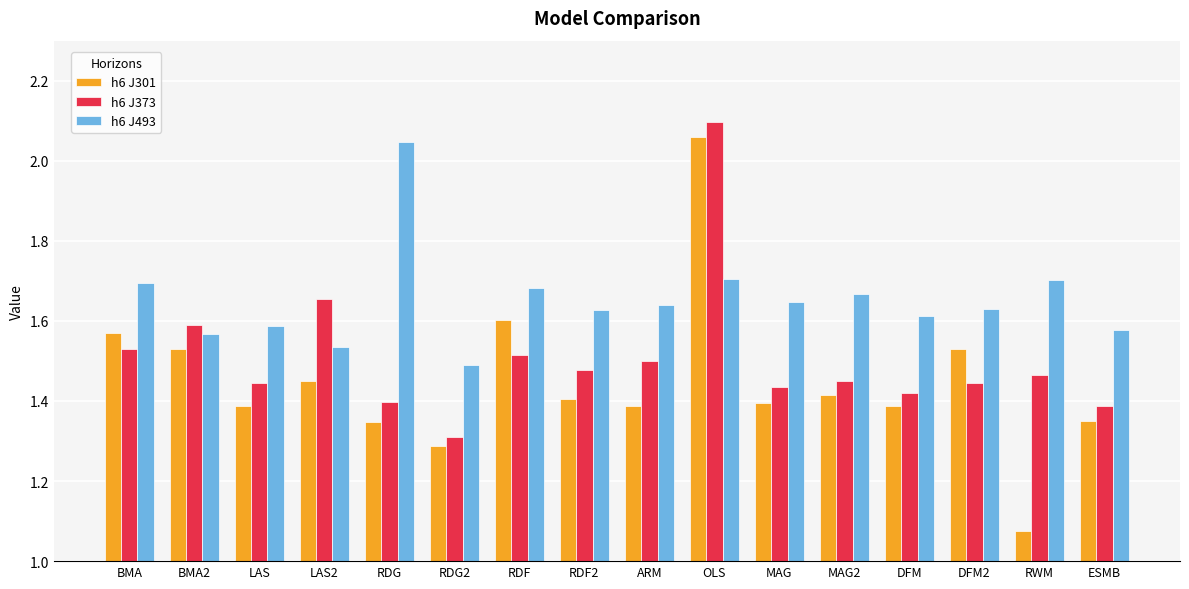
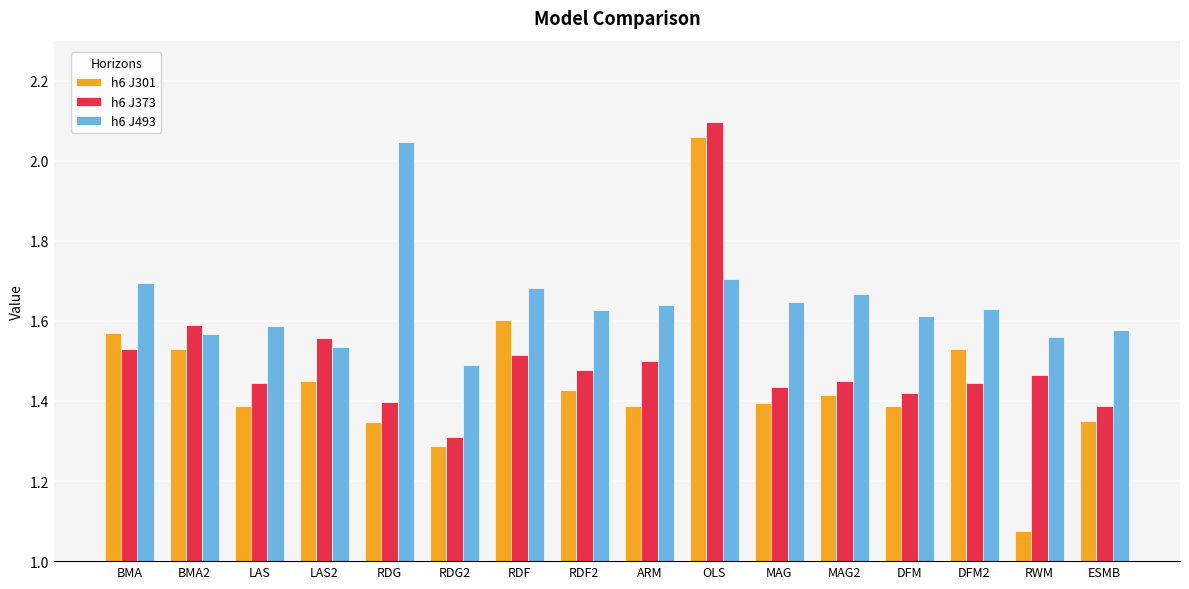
  {
    "h6 J301": {
      "BMA": 1.57,
      "BMA2": 1.53,
      "LAS": 1.39,
      "LAS2": 1.45,
      "RDG": 1.35,
      "RDG2": 1.29,
      "RDF": 1.60,
-     "RDF2": 1.40,
+     "RDF2": 1.43,
      "ARM": 1.39,
      "OLS": 2.06,
      "MAG": 1.40,
      "MAG2": 1.41,
      "DFM": 1.39,
      "DFM2": 1.53,
      "RWM": 1.07,
      "ESMB": 1.35
    },
    "h6 J373": {
      "BMA": 1.53,
      "BMA2": 1.59,
      "LAS": 1.45,
-     "LAS2": 1.65,
+     "LAS2": 1.56,
      "RDG": 1.40,
      "RDG2": 1.31,
      "RDF": 1.51,
      "RDF2": 1.48,
      "ARM": 1.50,
      "OLS": 2.10,
      "MAG": 1.43,
      "MAG2": 1.45,
      "DFM": 1.42,
      "DFM2": 1.44,
      "RWM": 1.46,
      "ESMB": 1.39
    },
    "h6 J493": {
      "BMA": 1.70,
      "BMA2": 1.57,
      "LAS": 1.59,
      "LAS2": 1.54,
      "RDG": 2.05,
      "RDG2": 1.49,
      "RDF": 1.68,
      "RDF2": 1.63,
      "ARM": 1.64,
      "OLS": 1.70,
      "MAG": 1.65,
      "MAG2": 1.67,
      "DFM": 1.61,
      "DFM2": 1.63,
-     "RWM": 1.70,
+     "RWM": 1.56,
      "ESMB": 1.58
    }
  }
